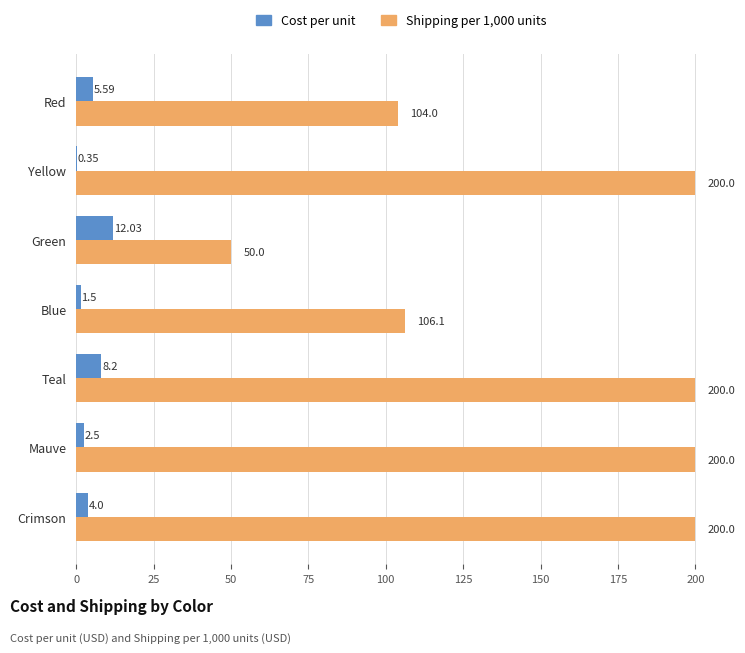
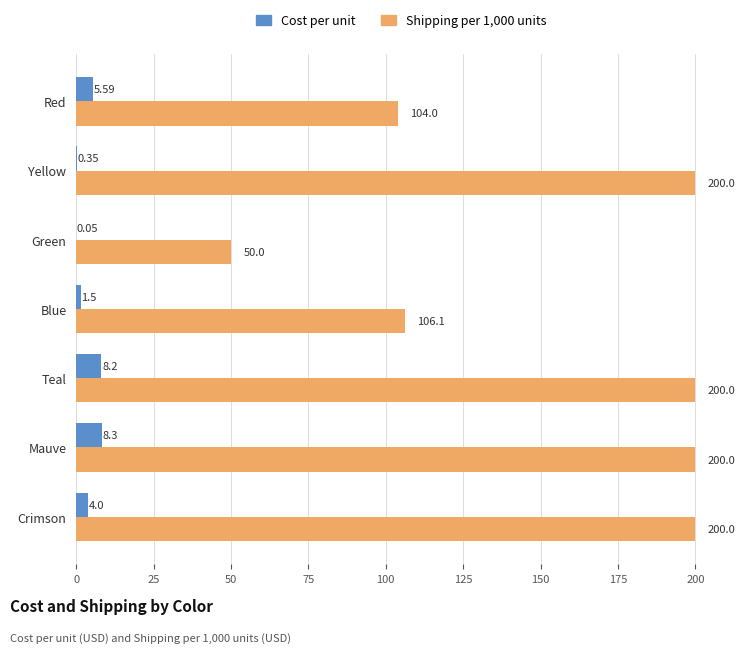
  {
    "Cost per unit": {
      "Red": 5.59,
      "Yellow": 0.35,
-     "Green": 12.03,
+     "Green": 0.05,
      "Blue": 1.5,
      "Teal": 8.2,
-     "Mauve": 2.5,
+     "Mauve": 8.3,
      "Crimson": 4.0
    },
    "Shipping per 1,000 units": {
      "Red": 104.0,
      "Yellow": 200.0,
      "Green": 50.0,
      "Blue": 106.1,
      "Teal": 200.0,
      "Mauve": 200.0,
      "Crimson": 200.0
    }
  }
